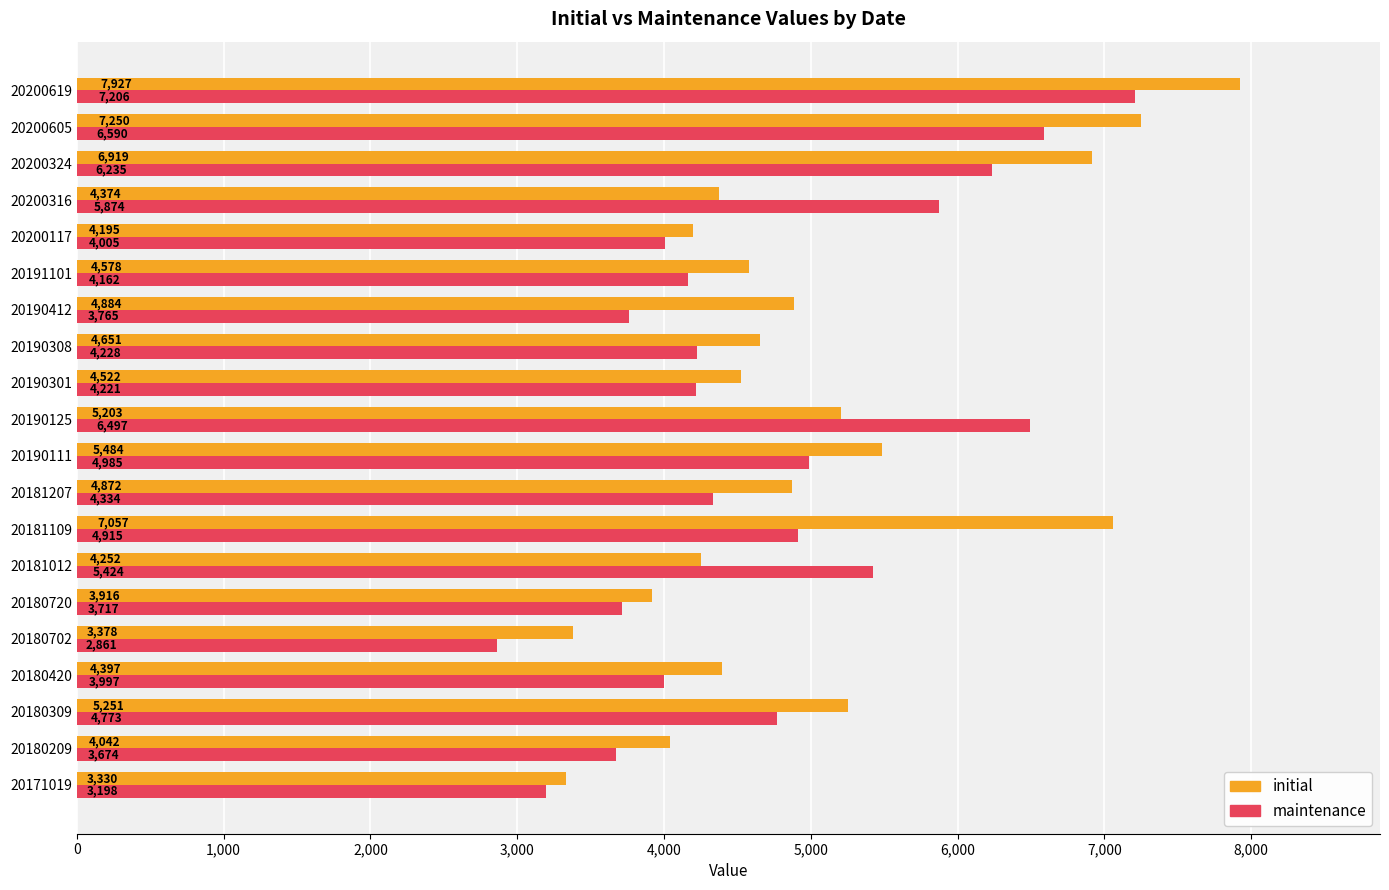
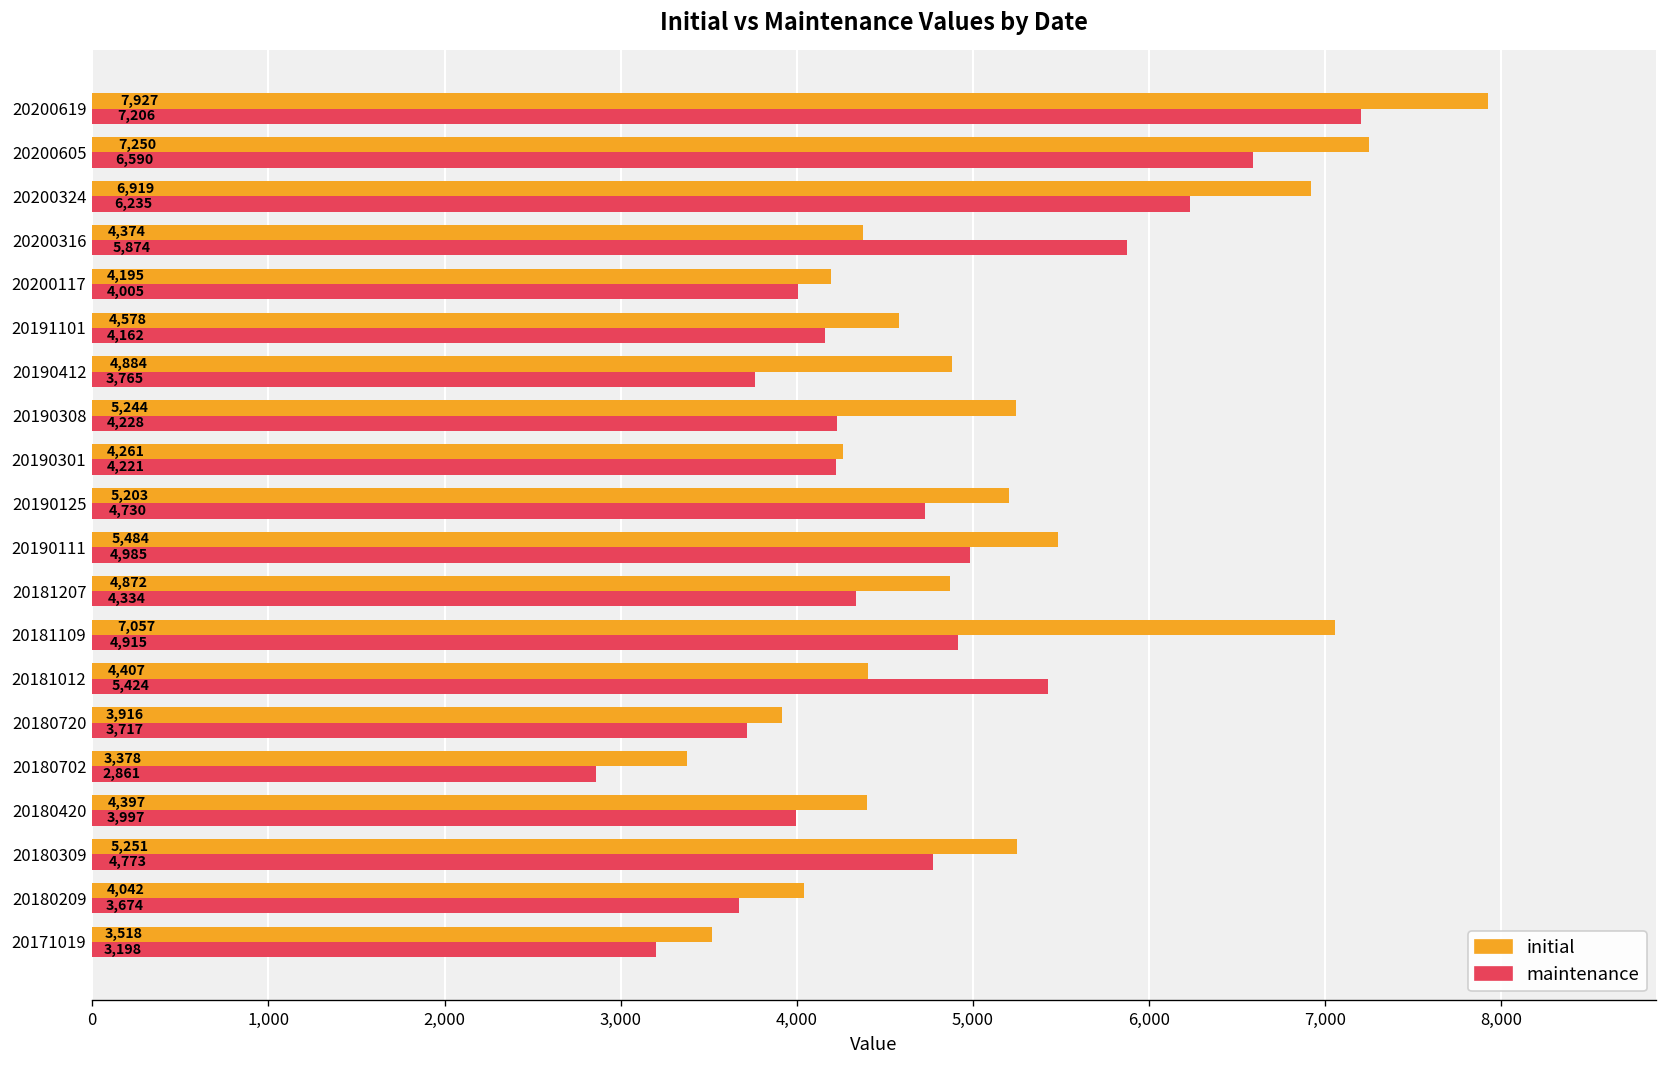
  {
    "initial": {
      "20200619": "7,927",
      "20200605": "7,250",
      "20200324": "6,919",
      "20200316": "4,374",
      "20200117": "4,195",
      "20191101": "4,578",
      "20190412": "4,884",
-     "20190308": "4,651",
-     "20190301": "4,522",
+     "20190308": "5,244",
+     "20190301": "4,261",
      "20190125": "5,203",
      "20190111": "5,484",
      "20181207": "4,872",
      "20181109": "7,057",
-     "20181012": "4,252",
+     "20181012": "4,407",
      "20180720": "3,916",
      "20180702": "3,378",
      "20180420": "4,397",
      "20180309": "5,251",
      "20180209": "4,042",
-     "20171019": "3,330"
+     "20171019": "3,518"
    },
    "maintenance": {
      "20200619": "7,206",
      "20200605": "6,590",
      "20200324": "6,235",
      "20200316": "5,874",
      "20200117": "4,005",
      "20191101": "4,162",
      "20190412": "3,765",
      "20190308": "4,228",
      "20190301": "4,221",
-     "20190125": "6,497",
+     "20190125": "4,730",
      "20190111": "4,985",
      "20181207": "4,334",
      "20181109": "4,915",
      "20181012": "5,424",
      "20180720": "3,717",
      "20180702": "2,861",
      "20180420": "3,997",
      "20180309": "4,773",
      "20180209": "3,674",
      "20171019": "3,198"
    }
  }
